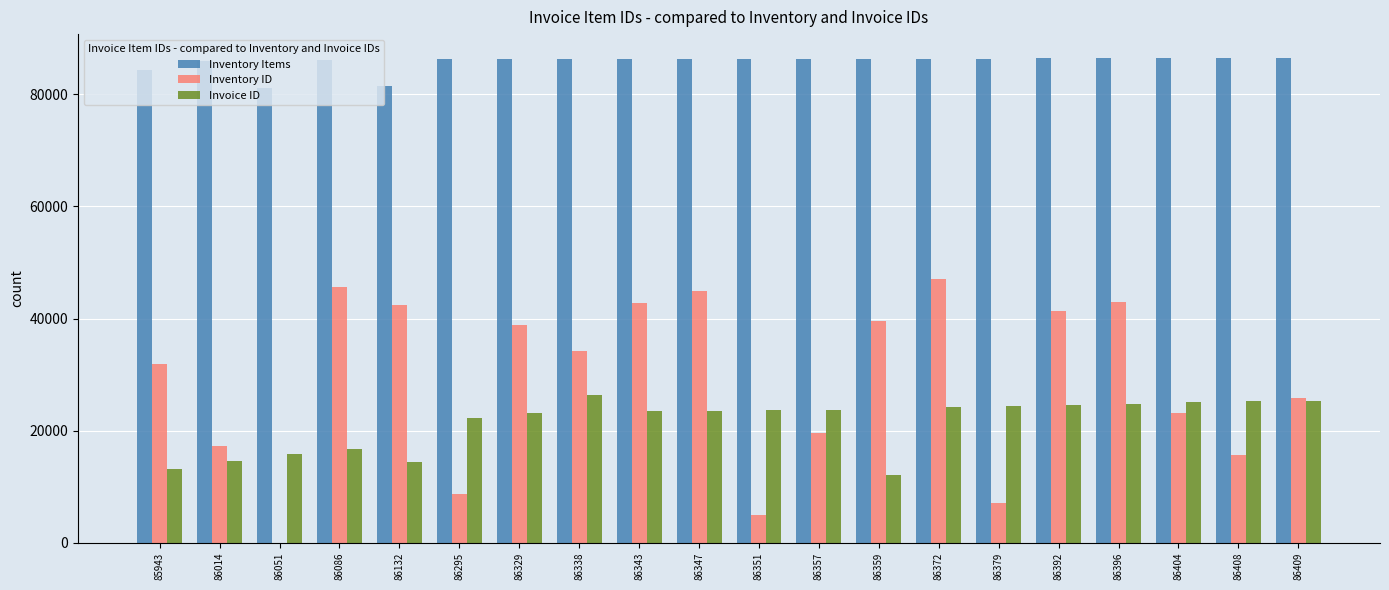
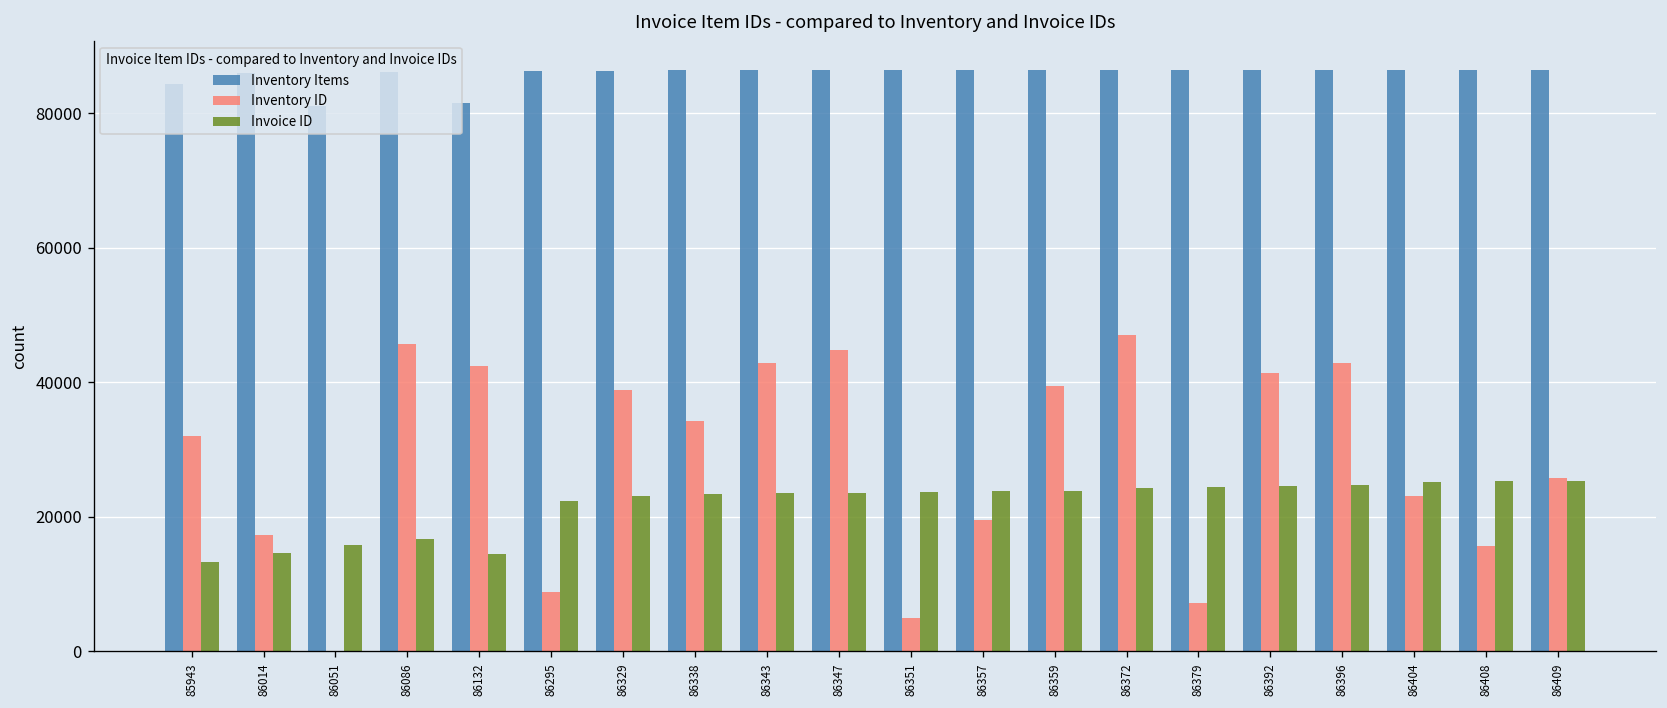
  {
    "Inventory Items": {
      "86132": 81000,
      "86295": 86000,
      "86329": 86000,
      "86338": 86000,
      "86343": 86000,
      "86347": 86000,
      "86351": 86000,
      "86357": 86000,
      "86359": 86000,
      "86372": 86000,
      "86379": 86000,
      "86392": 86000,
      "86396": 86000,
      "86404": 86000,
      "86408": 86000,
      "86409": 86000
    },
    "Inventory ID": {
      "85943": 32000,
      "86014": 17000,
      "86086": 46000,
      "86132": 42000,
      "86295": 9000,
      "86329": 39000,
      "86338": 34000,
      "86343": 43000,
      "86347": 45000,
      "86351": 5000,
      "86357": 20000,
      "86359": 39000,
      "86372": 47000,
      "86379": 7000,
      "86392": 41000,
      "86396": 43000,
      "86404": 23000,
      "86408": 16000,
      "86409": 26000
    },
    "Invoice ID": {
      "85943": 13000,
      "86014": 15000,
      "86051": 16000,
      "86086": 17000,
      "86132": 14000,
      "86295": 22000,
      "86329": 23000,
-     "86338": 26000,
+     "86338": 23000,
      "86343": 24000,
      "86347": 24000,
      "86351": 24000,
      "86357": 24000,
-     "86359": 12000,
+     "86359": 24000,
      "86372": 24000,
      "86379": 24000,
      "86392": 25000,
      "86396": 25000,
      "86404": 25000,
      "86408": 25000,
      "86409": 25000
    }
  }
